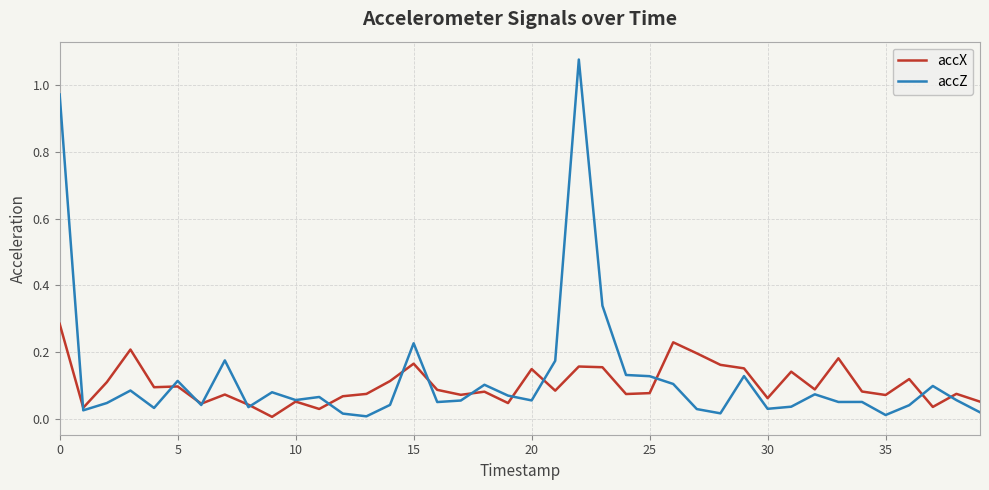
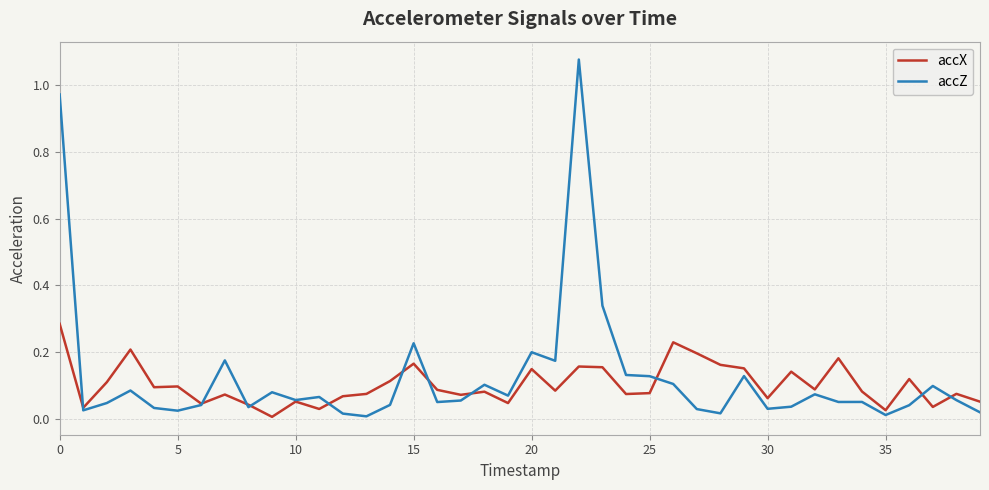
  {
    "accX": {
      "0": 0.29,
      "5": 0.10,
      "15": 0.17,
      "20": 0.15,
      "25": 0.08,
      "30": 0.06,
-     "35": 0.07
+     "35": 0.03
    },
    "accZ": {
      "0": 0.97,
-     "5": 0.11,
+     "5": 0.02,
      "15": 0.23,
-     "20": 0.06,
+     "20": 0.20,
      "25": 0.13,
      "30": 0.03,
      "35": 0.01
    }
  }
